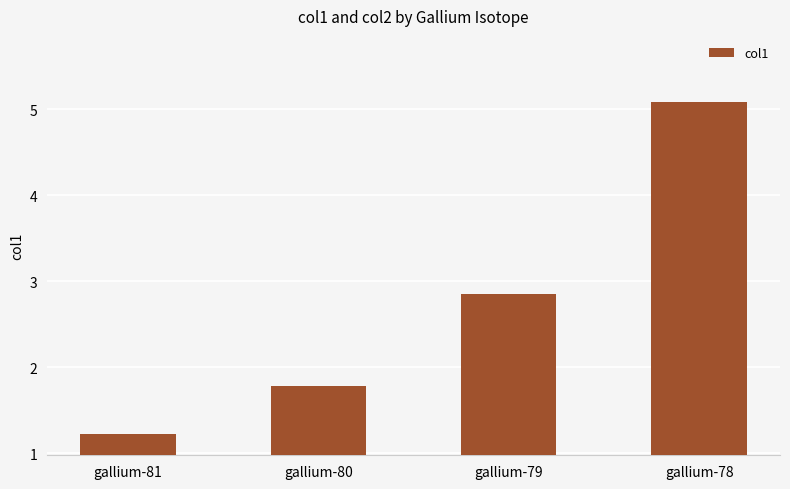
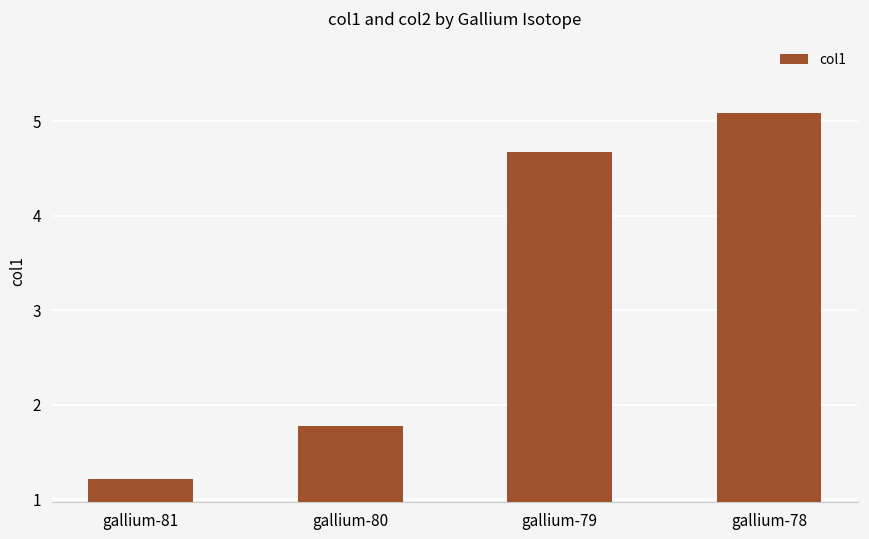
  {
    "gallium-81": 1.2,
    "gallium-80": 1.8,
-   "gallium-79": 2.8,
+   "gallium-79": 4.7,
    "gallium-78": 5.1
  }
